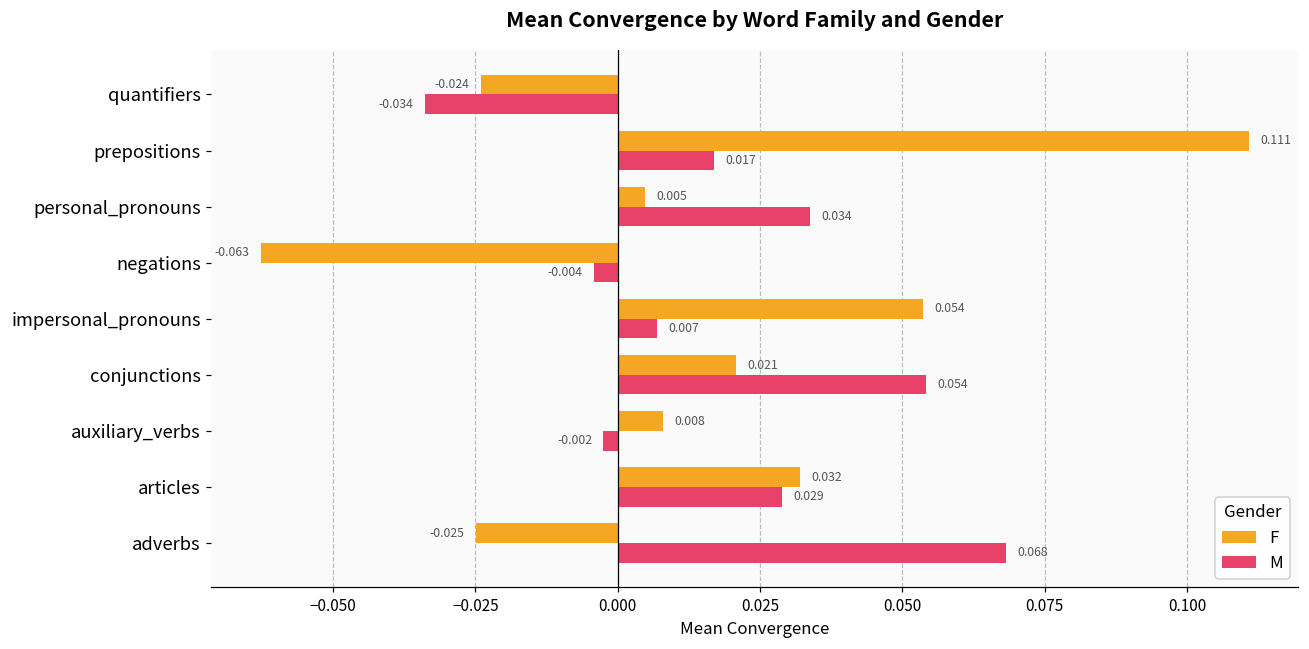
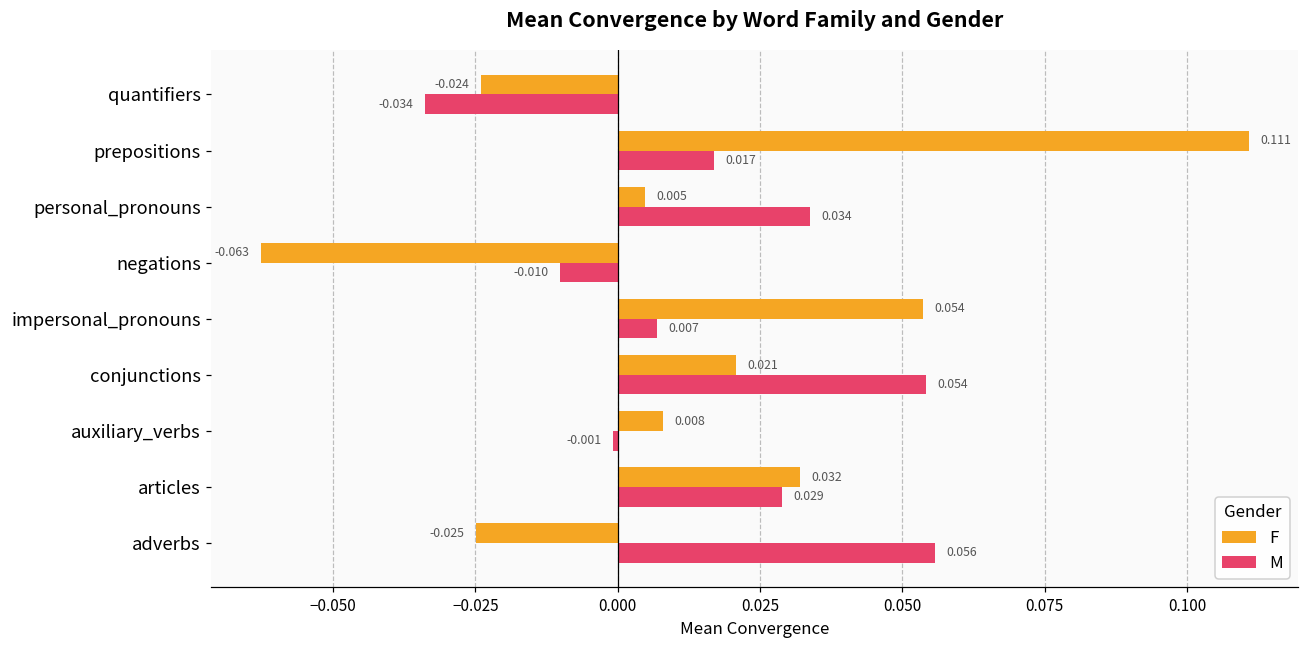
  {
    "F": {
      "quantifiers": -0.024,
      "prepositions": 0.111,
      "personal_pronouns": 0.005,
      "negations": -0.063,
      "impersonal_pronouns": 0.054,
      "conjunctions": 0.021,
      "auxiliary_verbs": 0.008,
      "articles": 0.032,
      "adverbs": -0.025
    },
    "M": {
      "quantifiers": -0.034,
      "prepositions": 0.017,
      "personal_pronouns": 0.034,
-     "negations": -0.004,
+     "negations": -0.010,
      "impersonal_pronouns": 0.007,
      "conjunctions": 0.054,
-     "auxiliary_verbs": -0.002,
+     "auxiliary_verbs": -0.001,
      "articles": 0.029,
-     "adverbs": 0.068
+     "adverbs": 0.056
    }
  }
